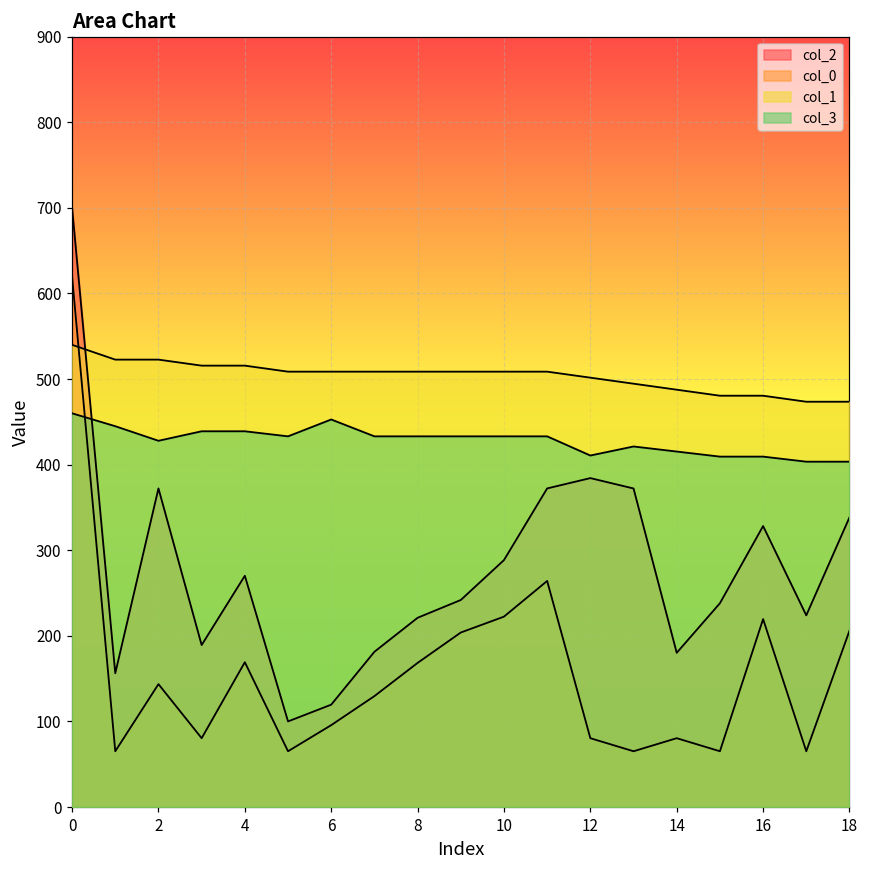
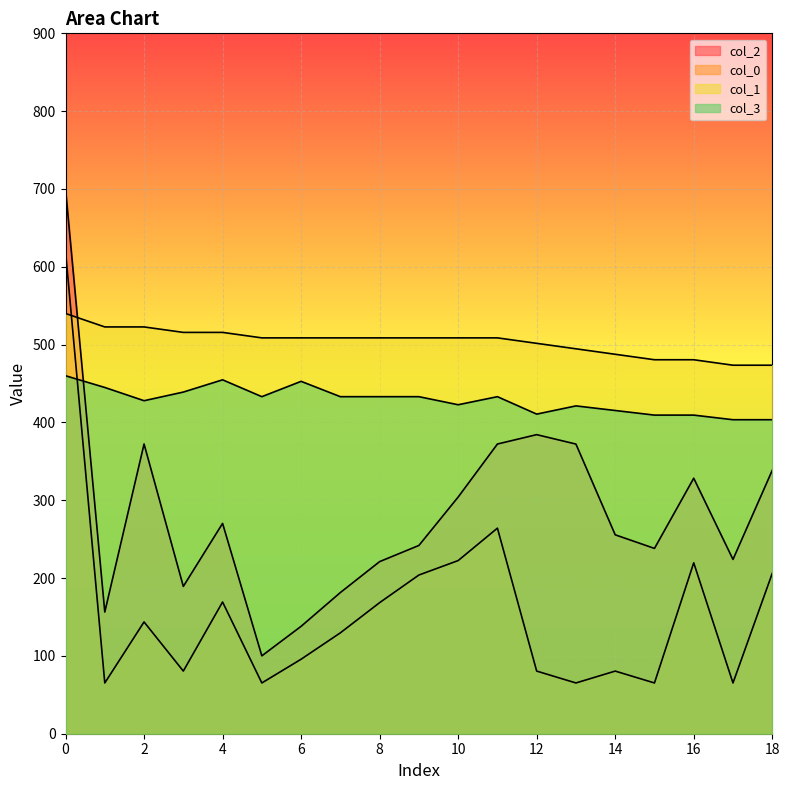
  {
    "col_2": {
      "0": 700,
      "2": 370,
      "4": 270,
-     "6": 120,
+     "6": 140,
      "8": 220,
-     "10": 290,
+     "10": 300,
      "12": 380,
-     "14": 180,
+     "14": 260,
      "16": 330,
      "18": 340
    },
    "col_3": {
      "0": 460,
      "2": 430,
-     "4": 440,
+     "4": 450,
      "6": 450,
      "8": 430,
-     "10": 430,
+     "10": 420,
      "12": 410,
      "14": 420,
      "16": 410,
      "18": 400
    }
  }
